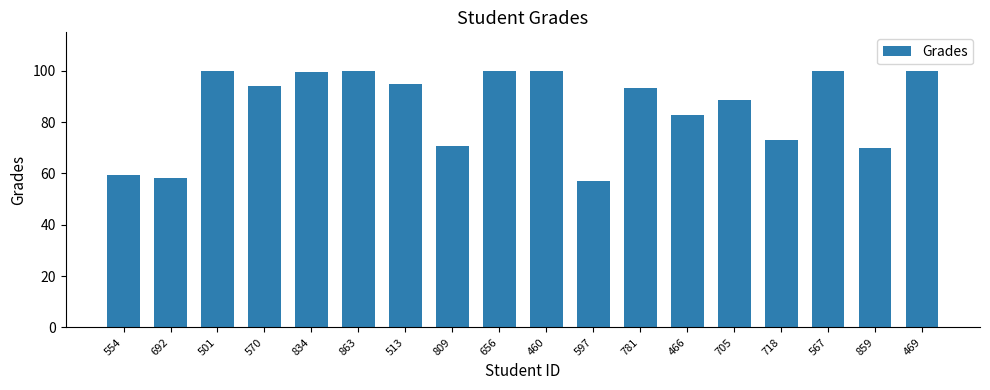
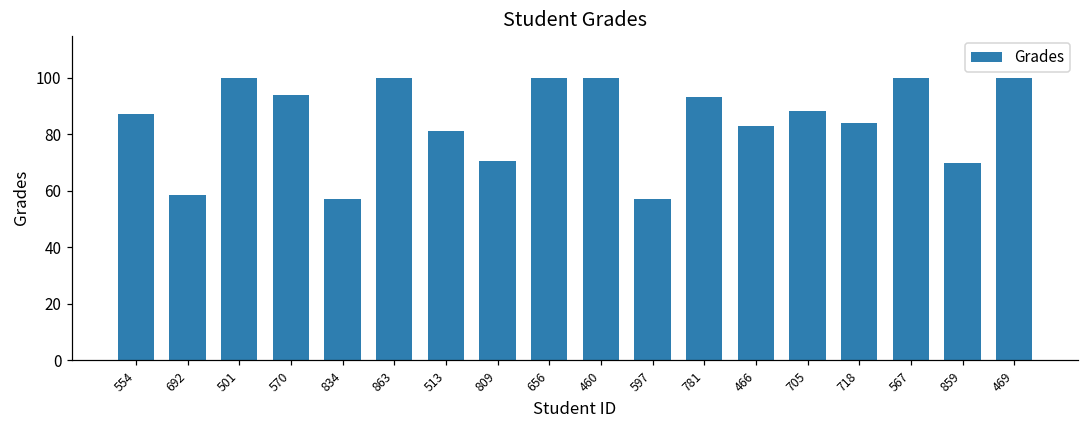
  {
-   "554": 59,
+   "554": 87,
    "692": 58,
    "501": 100,
    "570": 94,
-   "834": 99,
+   "834": 57,
    "863": 100,
-   "513": 95,
+   "513": 81,
    "809": 71,
    "656": 100,
    "460": 100,
    "597": 57,
    "781": 93,
    "466": 83,
    "705": 88,
-   "718": 73,
+   "718": 84,
    "567": 100,
    "859": 70,
    "469": 100
  }
